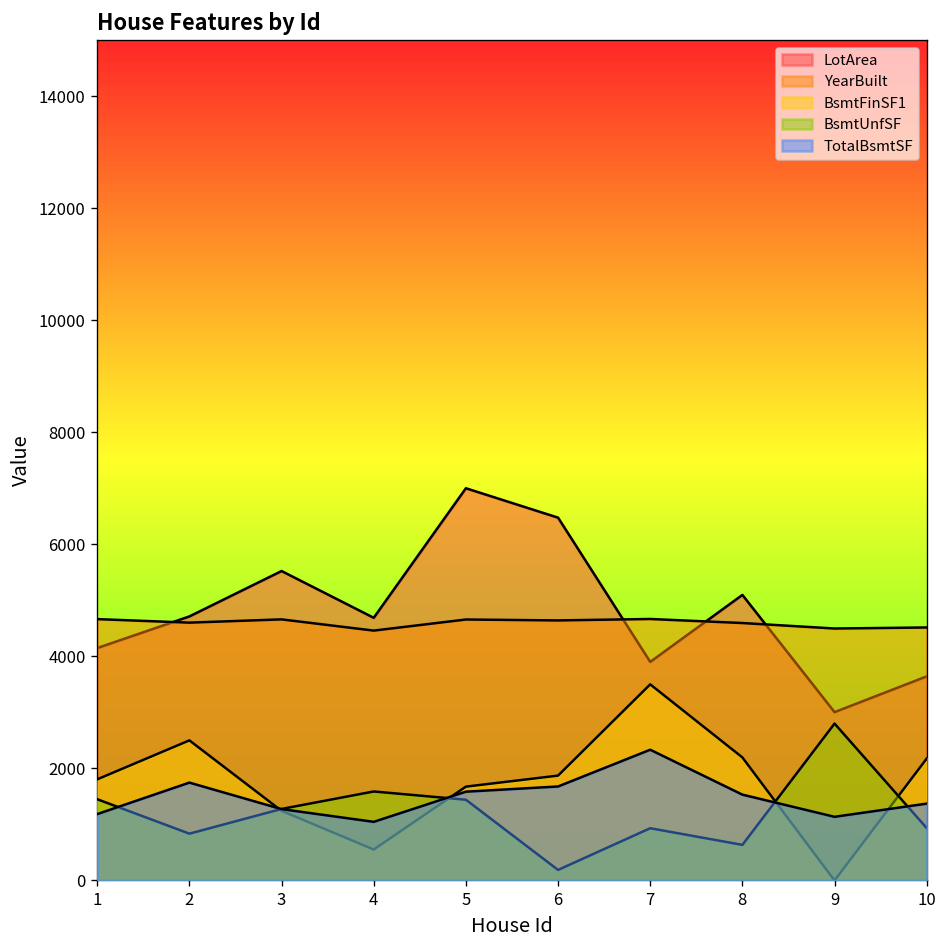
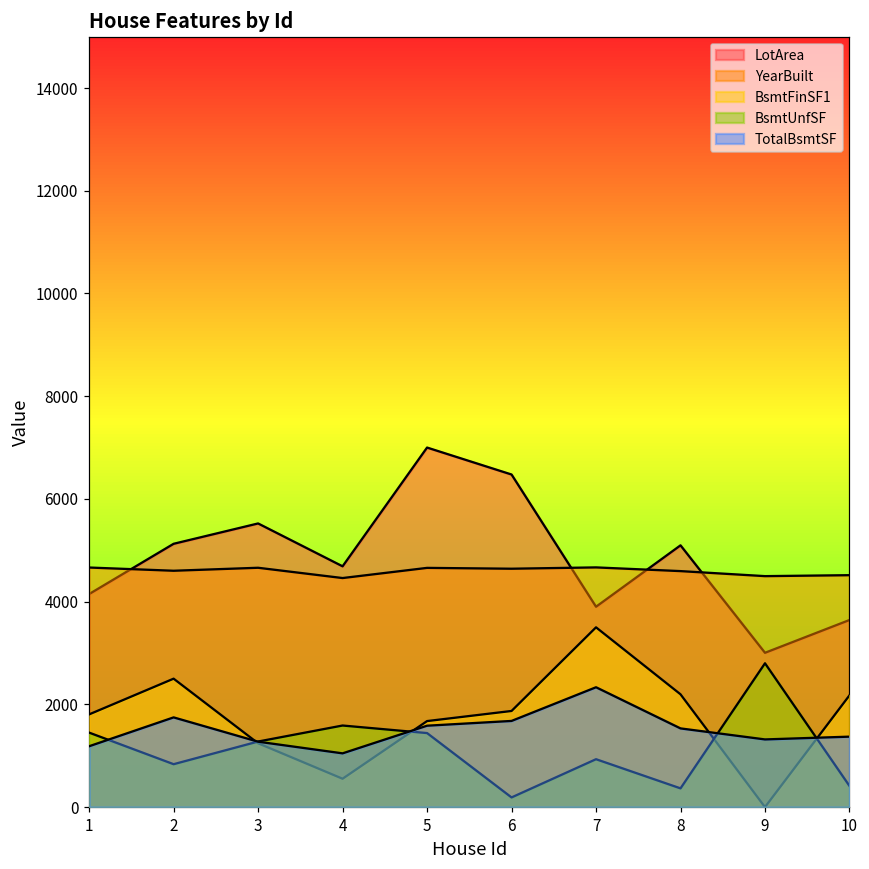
  {
    "LotArea": {
      "1": 4100,
-     "2": 4700,
+     "2": 5100,
      "3": 5500,
      "4": 4700,
      "5": 7000,
      "6": 6500,
      "7": 3900,
      "8": 5100,
      "9": 3000,
      "10": 3600
    },
    "BsmtUnfSF": {
      "1": 1500,
      "2": 800,
      "4": 1600,
      "5": 1400,
      "6": 200,
      "7": 900,
-     "8": 600,
+     "8": 400,
      "9": 2800,
-     "10": 900
+     "10": 400
    },
    "TotalBsmtSF": {
      "1": 1200,
      "2": 1700,
      "4": 1000,
      "5": 1600,
      "6": 1700,
      "7": 2300,
      "8": 1500,
-     "9": 1100,
+     "9": 1300,
      "10": 1400
    }
  }
